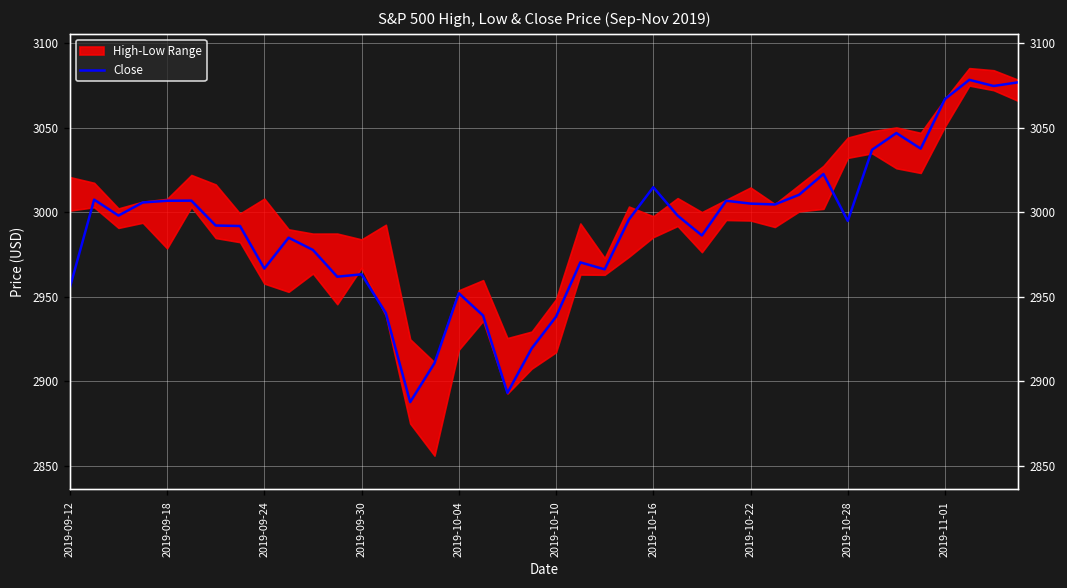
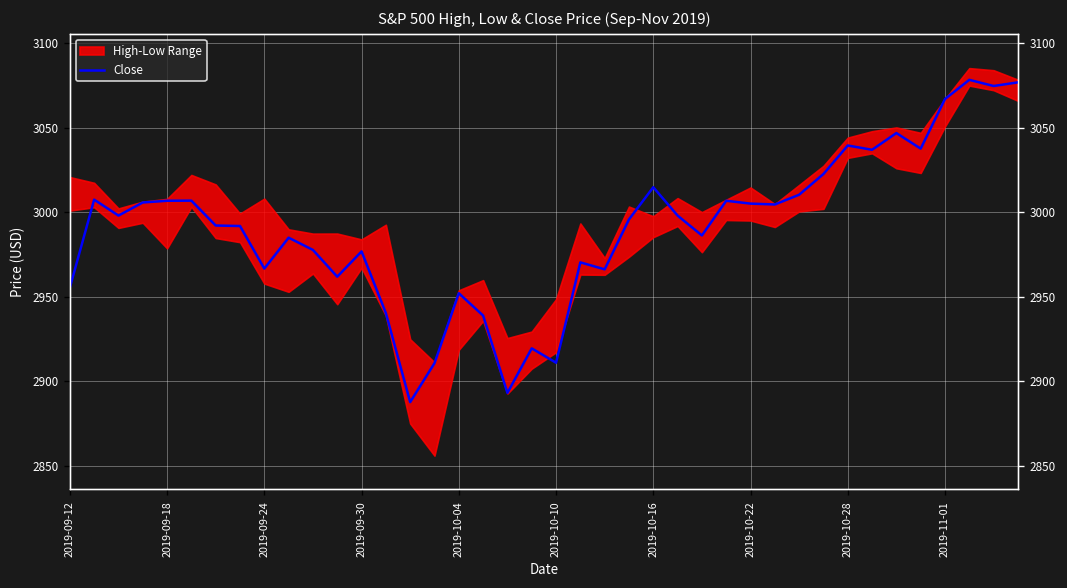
  {
    "Close": {
      "2019-09-12": 2955,
      "2019-09-24": 2967,
-     "2019-09-30": 2963,
-     "2019-10-10": 2938,
+     "2019-09-30": 2977,
+     "2019-10-10": 2911,
      "2019-10-16": 3015,
      "2019-10-22": 3005,
-     "2019-10-28": 2995
+     "2019-10-28": 3039
    }
  }
